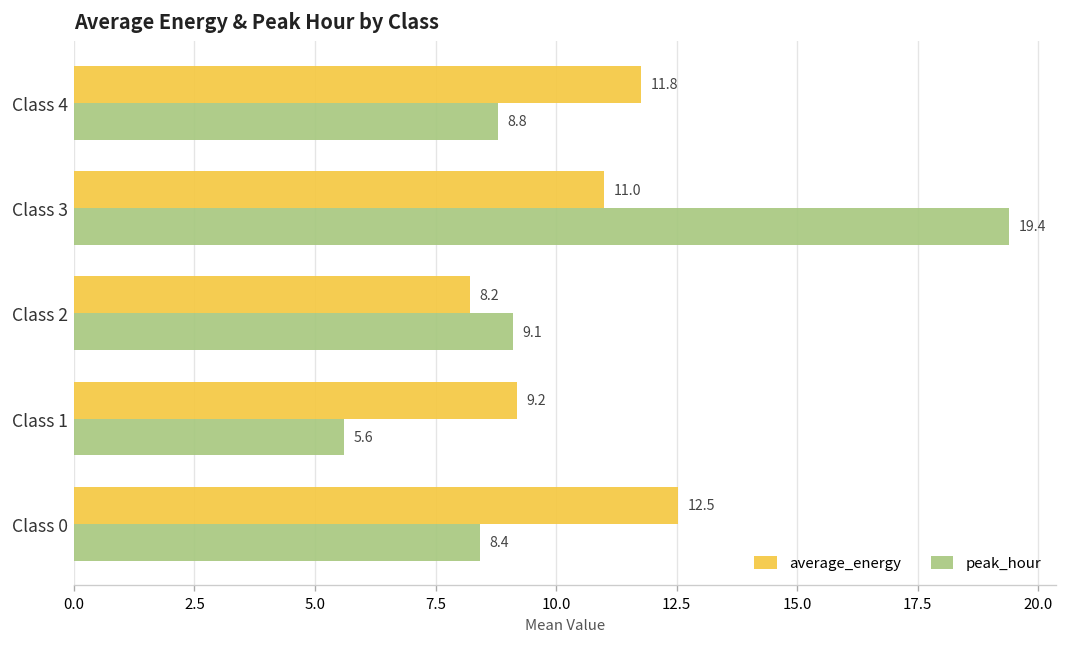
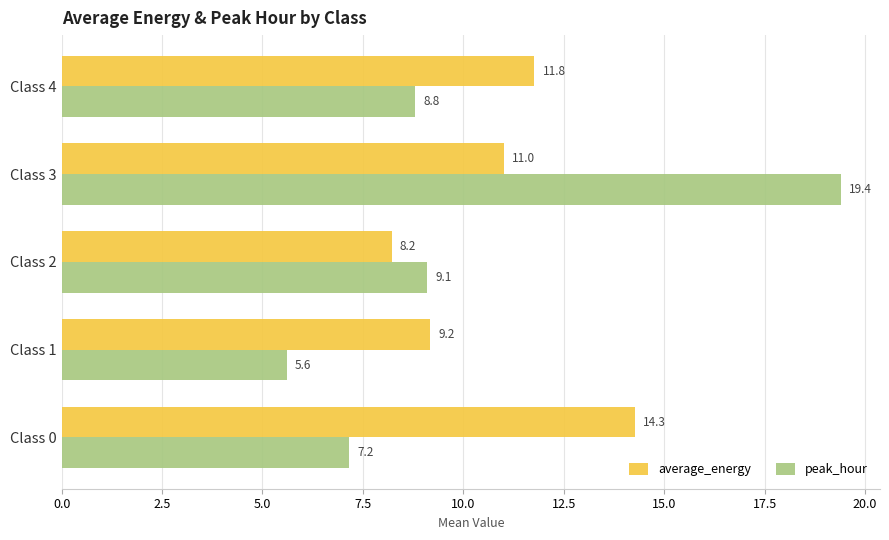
  {
    "average_energy": {
      "Class 4": 11.8,
      "Class 3": 11.0,
      "Class 2": 8.2,
      "Class 1": 9.2,
-     "Class 0": 12.5
+     "Class 0": 14.3
    },
    "peak_hour": {
      "Class 4": 8.8,
      "Class 3": 19.4,
      "Class 2": 9.1,
      "Class 1": 5.6,
-     "Class 0": 8.4
+     "Class 0": 7.2
    }
  }
